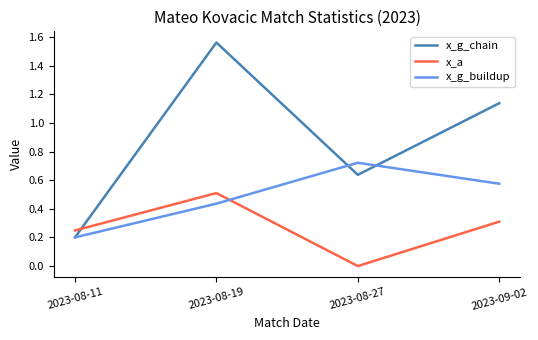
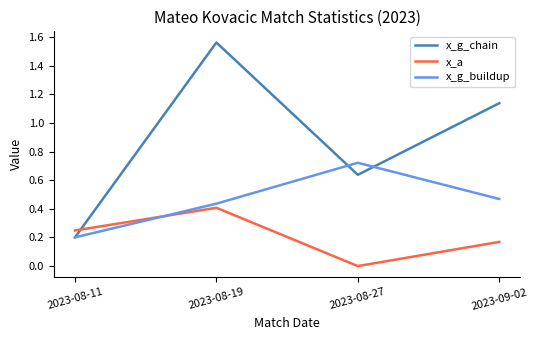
  {
    "x_g_chain": {
      "2023-08-19": 1.56,
      "2023-08-27": 0.64,
      "2023-09-02": 1.14
    },
    "x_a": {
      "2023-08-11": 0.25,
-     "2023-08-19": 0.51,
+     "2023-08-19": 0.41,
      "2023-08-27": 0.00,
-     "2023-09-02": 0.31
+     "2023-09-02": 0.17
    },
    "x_g_buildup": {
      "2023-08-19": 0.44,
      "2023-08-27": 0.72,
-     "2023-09-02": 0.58
+     "2023-09-02": 0.47
    }
  }
